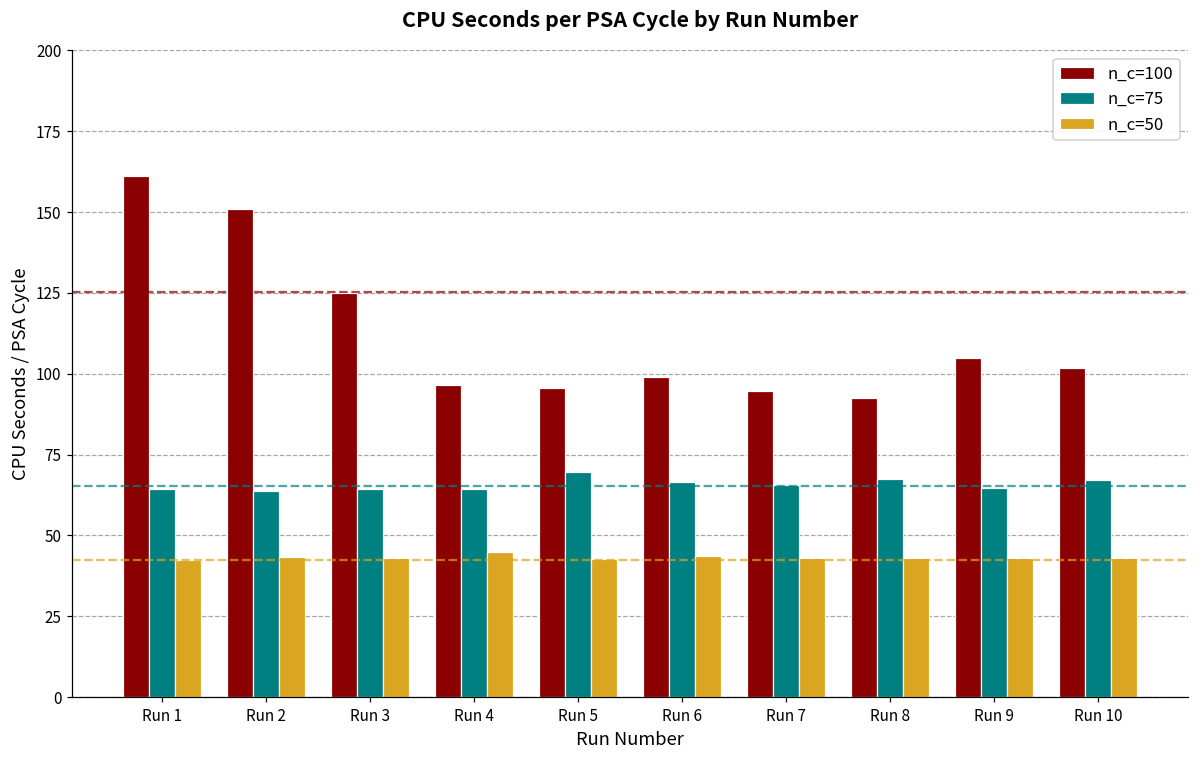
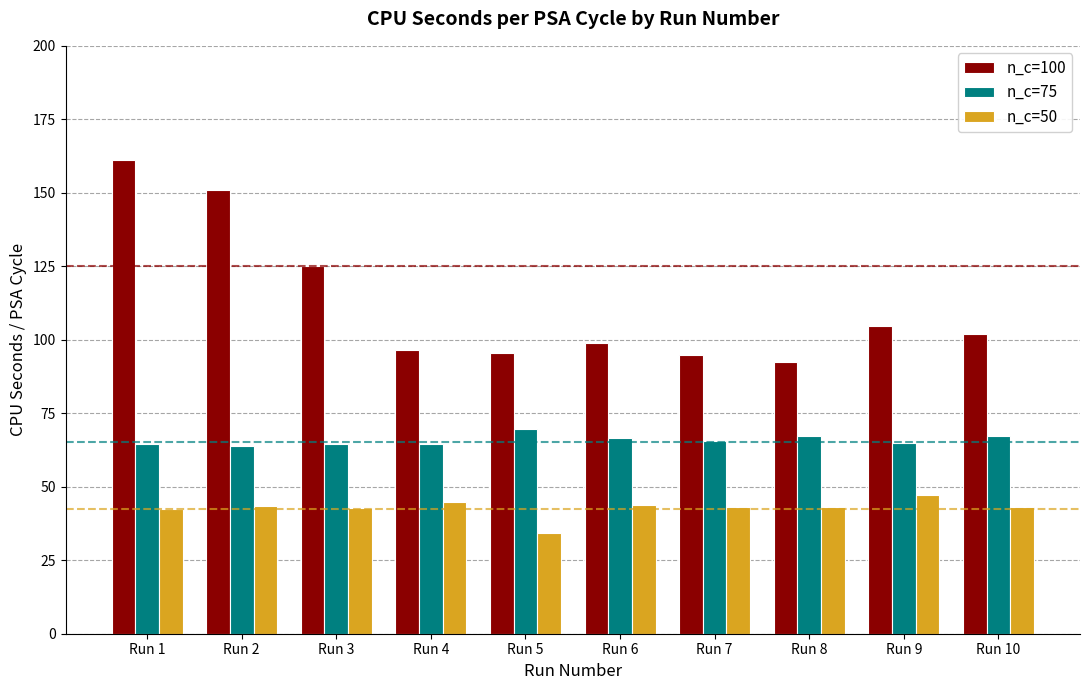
  {
    "n_c=100": {
      "Run 1": 161,
      "Run 2": 151,
      "Run 3": 125,
      "Run 4": 97,
      "Run 5": 96,
      "Run 6": 99,
      "Run 7": 95,
      "Run 8": 92,
      "Run 9": 105,
      "Run 10": 102
    },
    "n_c=75": {
      "Run 1": 64,
      "Run 2": 64,
      "Run 3": 64,
      "Run 4": 64,
      "Run 5": 70,
      "Run 6": 66,
      "Run 7": 66,
      "Run 8": 67,
      "Run 9": 65,
      "Run 10": 67
    },
    "n_c=50": {
      "Run 1": 42,
      "Run 2": 43,
      "Run 3": 43,
      "Run 4": 45,
-     "Run 5": 43,
+     "Run 5": 34,
      "Run 6": 44,
      "Run 7": 43,
      "Run 8": 43,
-     "Run 9": 43,
+     "Run 9": 47,
      "Run 10": 43
    }
  }
